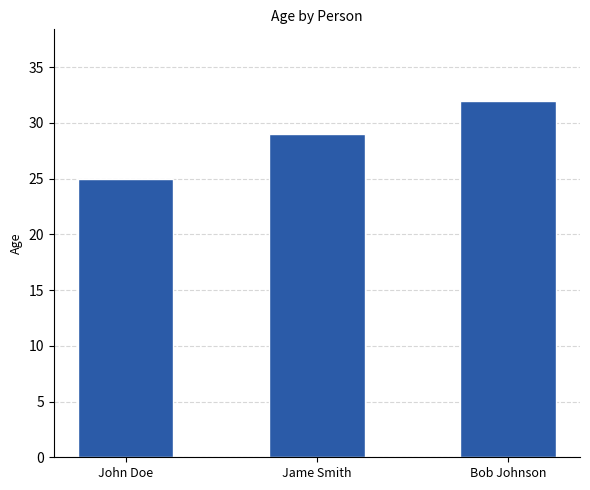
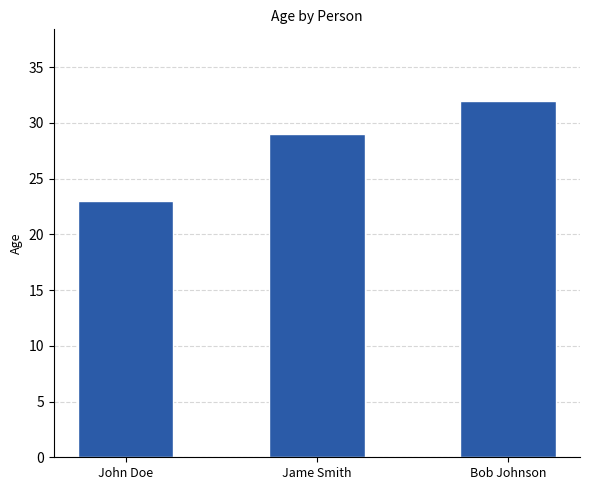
  {
-   "John Doe": 25,
+   "John Doe": 23,
    "Jame Smith": 29,
    "Bob Johnson": 32
  }
